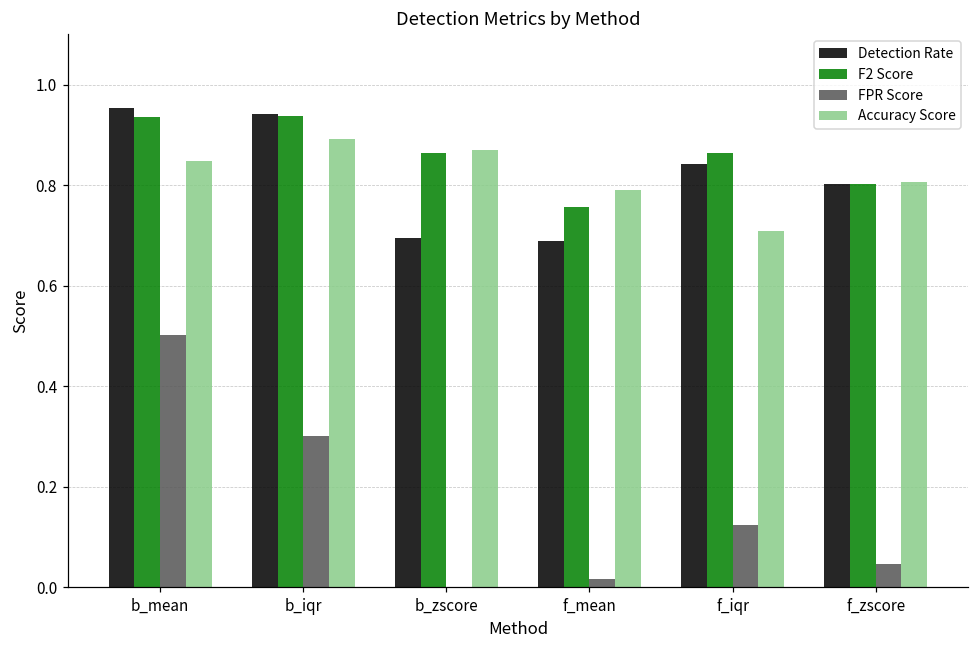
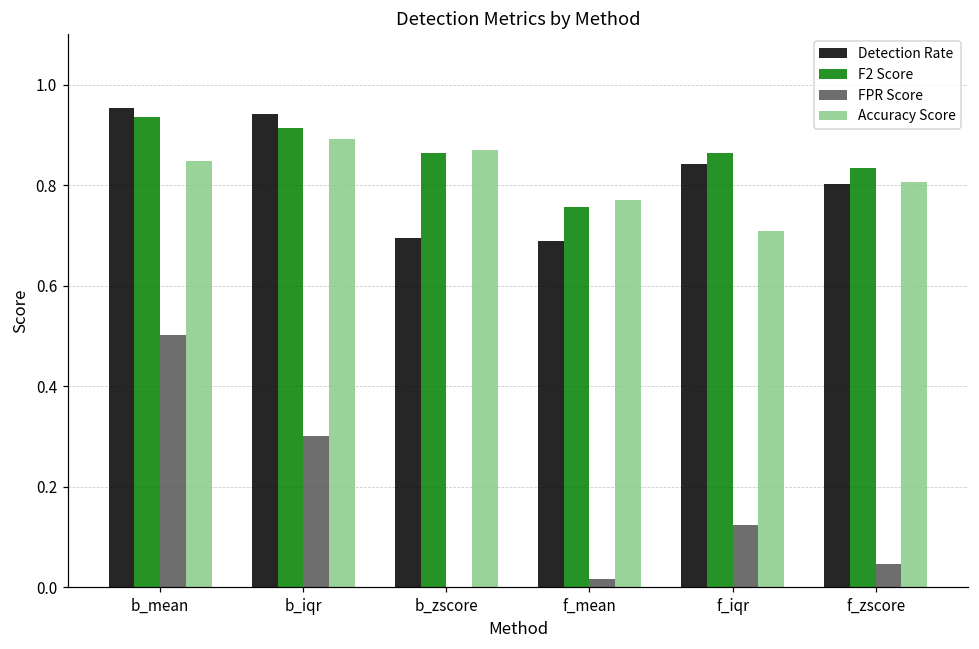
  {
    "Detection Rate": {
      "b_mean": 0.95,
      "b_iqr": 0.94,
      "b_zscore": 0.70,
      "f_mean": 0.69,
      "f_iqr": 0.84,
      "f_zscore": 0.80
    },
    "F2 Score": {
      "b_mean": 0.94,
-     "b_iqr": 0.94,
+     "b_iqr": 0.91,
      "b_zscore": 0.86,
      "f_mean": 0.76,
      "f_iqr": 0.86,
-     "f_zscore": 0.80
+     "f_zscore": 0.83
    },
    "FPR Score": {
      "b_mean": 0.50,
      "b_iqr": 0.30,
      "b_zscore": 0.00,
      "f_mean": 0.02,
      "f_iqr": 0.12,
      "f_zscore": 0.05
    },
    "Accuracy Score": {
      "b_mean": 0.85,
      "b_iqr": 0.89,
      "b_zscore": 0.87,
-     "f_mean": 0.79,
+     "f_mean": 0.77,
      "f_iqr": 0.71,
      "f_zscore": 0.81
    }
  }
